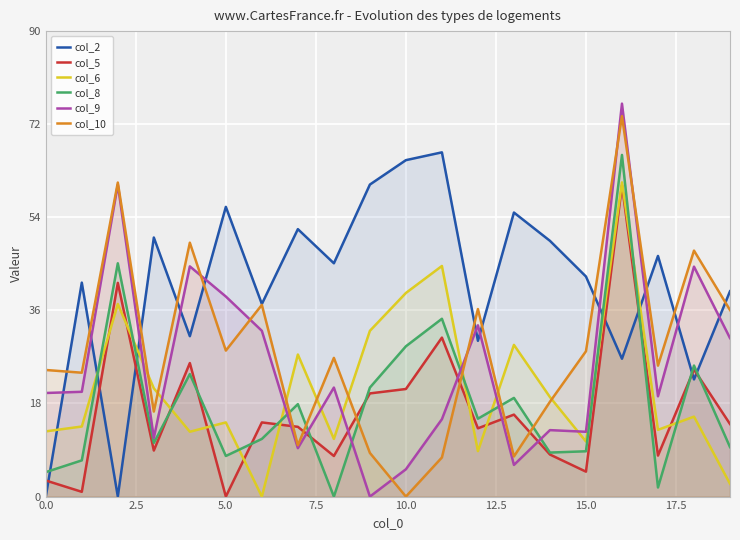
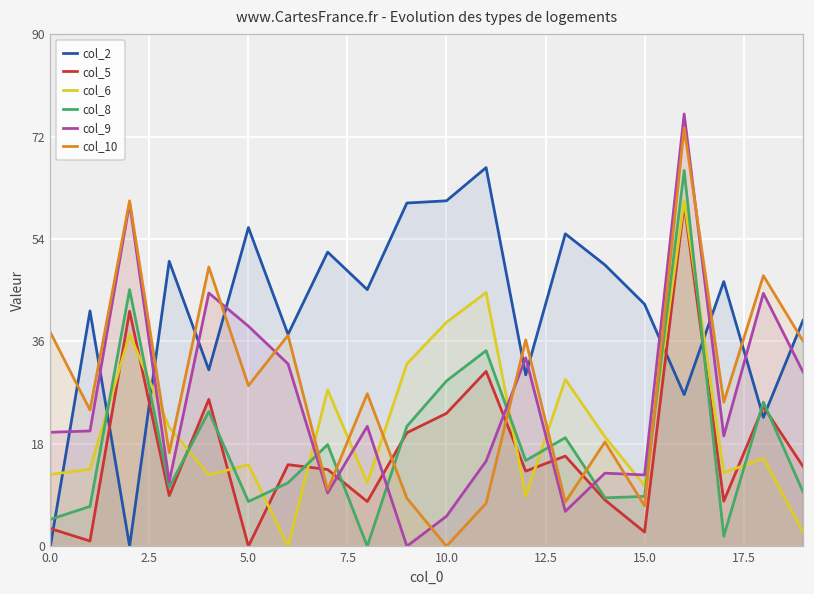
  {
    "col_2": {
      "0.0": 0,
      "5.0": 56,
-     "10.0": 65,
+     "10.0": 61,
      "15.0": 43
    },
    "col_5": {
      "0.0": 3,
      "5.0": 0,
-     "10.0": 21,
-     "15.0": 5
+     "10.0": 23,
+     "15.0": 2
    },
    "col_6": {
      "0.0": 13,
      "5.0": 14,
      "10.0": 39,
      "15.0": 11
    },
    "col_8": {
      "0.0": 5,
      "5.0": 8,
      "10.0": 29,
      "15.0": 9
    },
    "col_9": {
      "0.0": 20,
      "5.0": 39,
      "10.0": 5,
      "15.0": 13
    },
    "col_10": {
-     "0.0": 24,
+     "0.0": 38,
      "5.0": 28,
      "10.0": 0,
-     "15.0": 28
+     "15.0": 7
    }
  }
